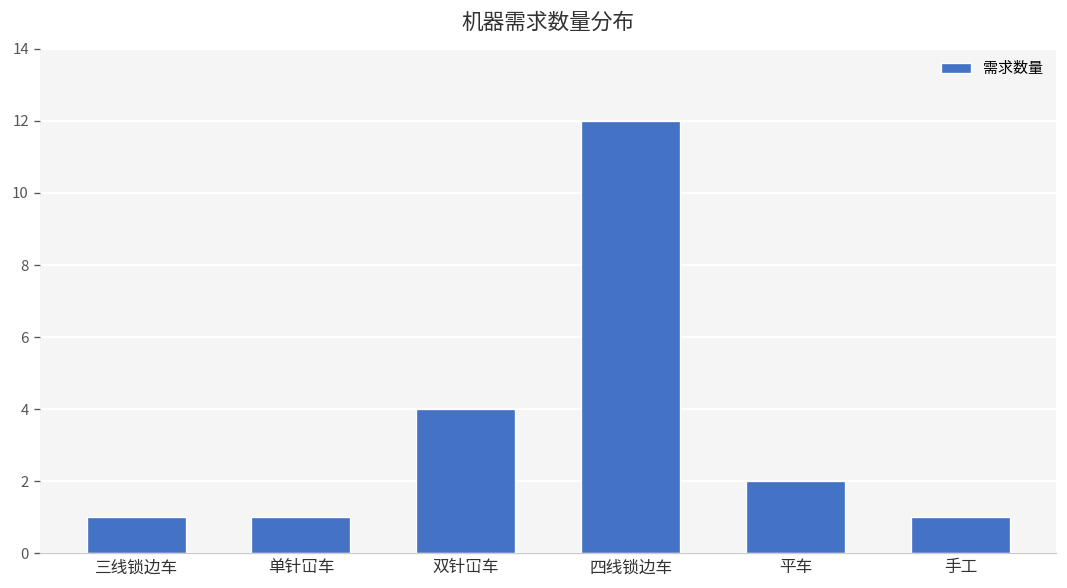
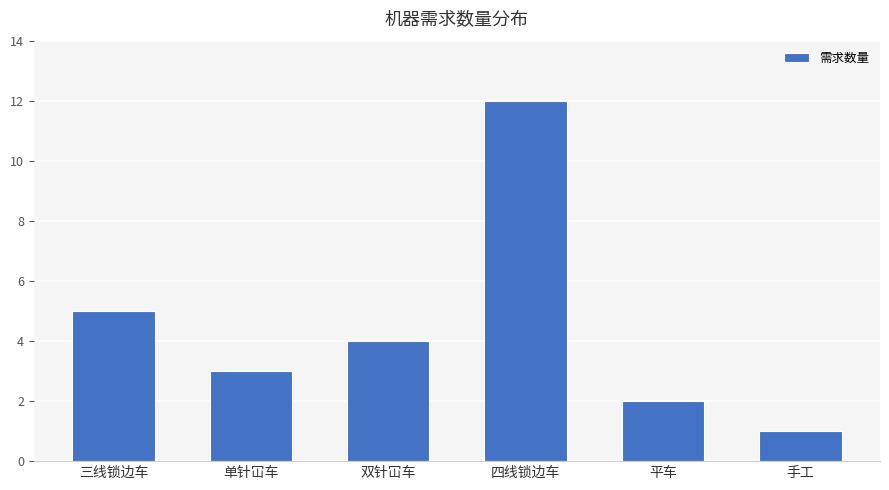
  {
-   "三线锁边车": 1,
-   "单针冚车": 1,
+   "三线锁边车": 5,
+   "单针冚车": 3,
    "双针冚车": 4,
    "四线锁边车": 12,
    "平车": 2,
    "手工": 1
  }
